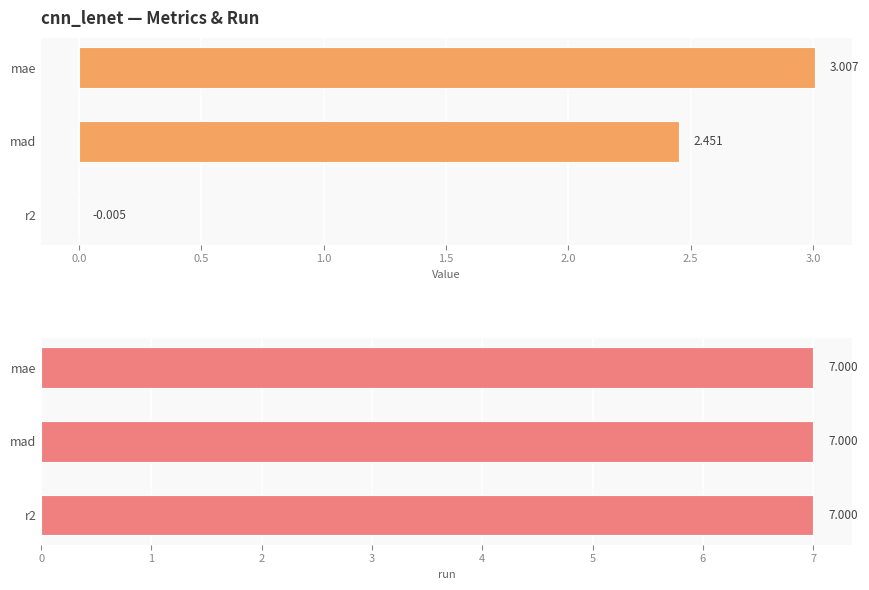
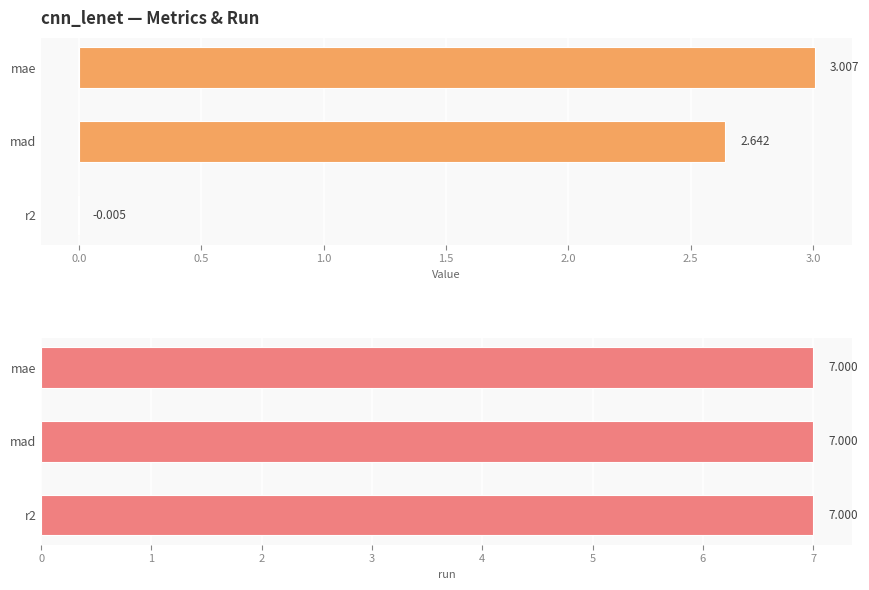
  {
    "cnn_lenet — Metrics & Run": {
      "mae": 3.007,
-     "mad": 2.451,
+     "mad": 2.642,
      "r2": -0.005
    }
  }
